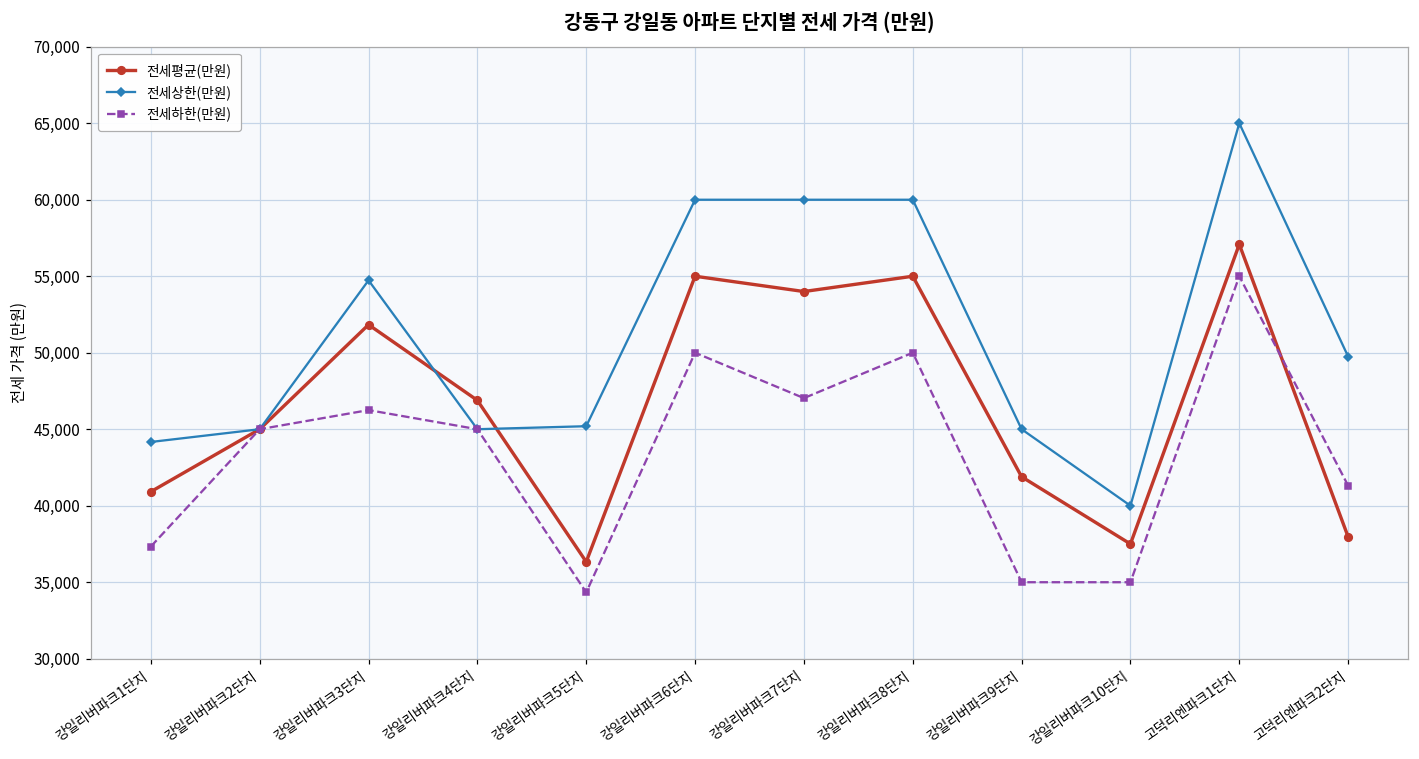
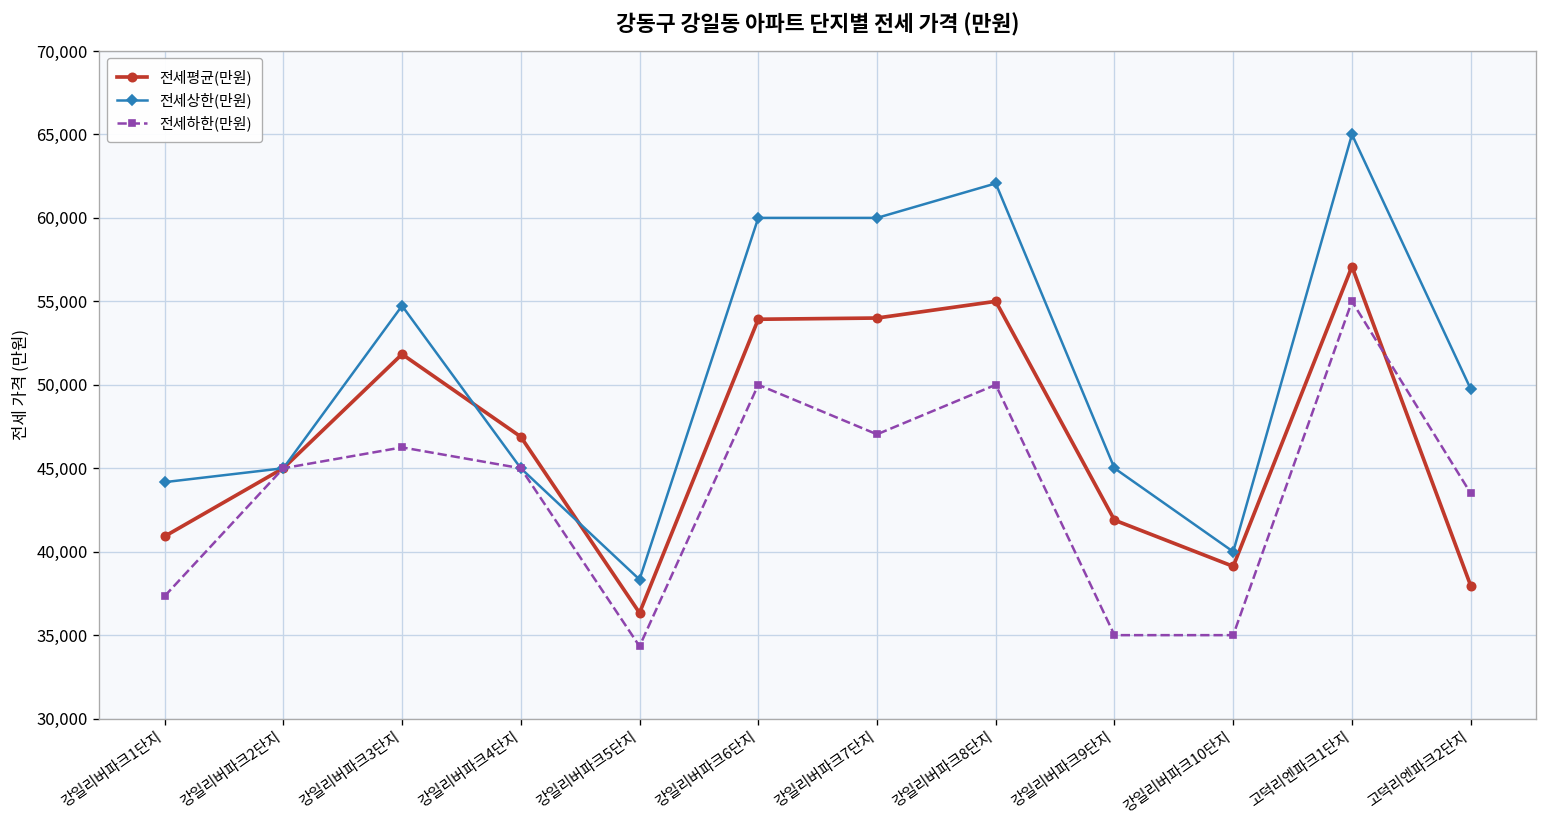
  {
    "전세평균(만원)": {
      "강일리버파크1단지": "40,900",
      "강일리버파크3단지": "51,800",
      "강일리버파크4단지": "46,900",
      "강일리버파크5단지": "36,300",
-     "강일리버파크6단지": "55,000",
+     "강일리버파크6단지": "53,900",
      "강일리버파크7단지": "54,000",
      "강일리버파크8단지": "55,000",
      "강일리버파크9단지": "41,900",
-     "강일리버파크10단지": "37,500",
+     "강일리버파크10단지": "39,100",
      "고덕리엔파크1단지": "57,100",
      "고덕리엔파크2단지": "38,000"
    },
    "전세상한(만원)": {
      "강일리버파크1단지": "44,200",
      "강일리버파크3단지": "54,700",
-     "강일리버파크5단지": "45,200",
+     "강일리버파크5단지": "38,300",
      "강일리버파크6단지": "60,000",
      "강일리버파크7단지": "60,000",
-     "강일리버파크8단지": "60,000",
+     "강일리버파크8단지": "62,100",
      "강일리버파크9단지": "45,000",
      "강일리버파크10단지": "40,000",
      "고덕리엔파크1단지": "65,000",
      "고덕리엔파크2단지": "49,800"
    },
    "전세하한(만원)": {
      "강일리버파크1단지": "37,300",
      "강일리버파크3단지": "46,300",
      "강일리버파크5단지": "34,300",
      "강일리버파크6단지": "50,000",
      "강일리버파크7단지": "47,000",
      "강일리버파크8단지": "50,000",
      "강일리버파크9단지": "35,000",
      "강일리버파크10단지": "35,000",
      "고덕리엔파크1단지": "55,000",
-     "고덕리엔파크2단지": "41,300"
+     "고덕리엔파크2단지": "43,500"
    }
  }
